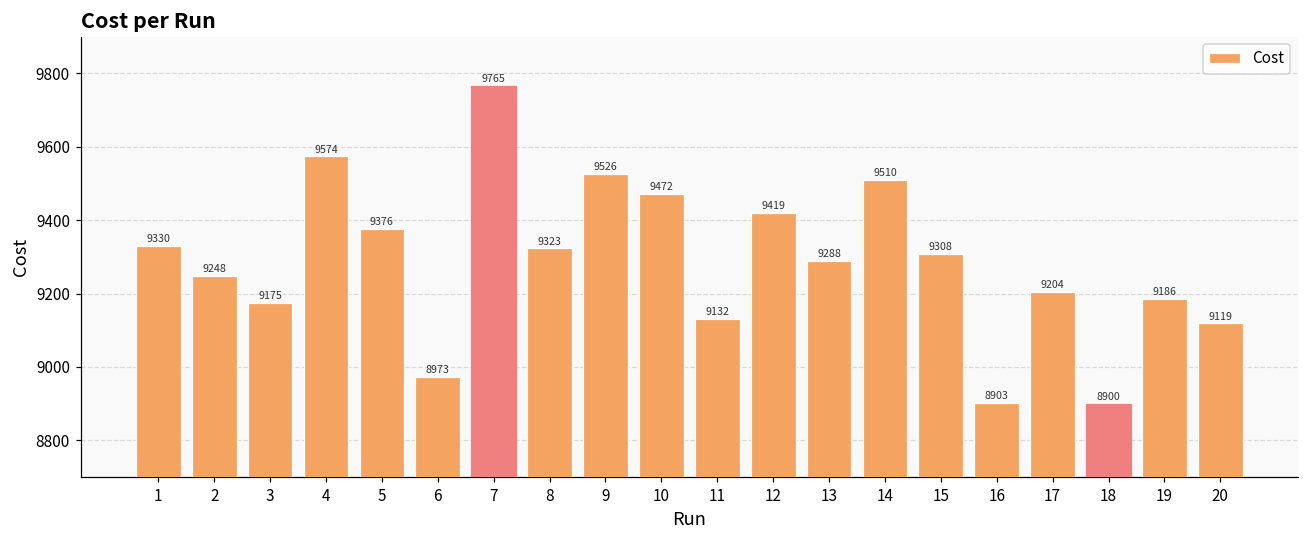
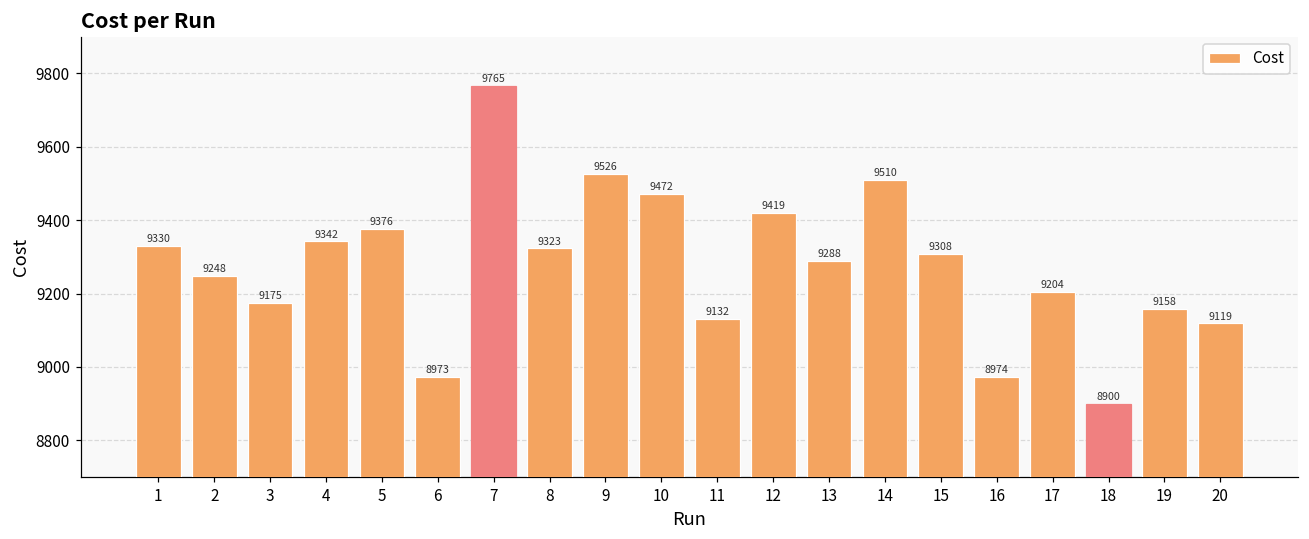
  {
    "1": 9330,
    "2": 9248,
    "3": 9175,
-   "4": 9574,
+   "4": 9342,
    "5": 9376,
    "6": 8973,
    "7": 9765,
    "8": 9323,
    "9": 9526,
    "10": 9472,
    "11": 9132,
    "12": 9419,
    "13": 9288,
    "14": 9510,
    "15": 9308,
-   "16": 8903,
+   "16": 8974,
    "17": 9204,
    "18": 8900,
-   "19": 9186,
+   "19": 9158,
    "20": 9119
  }
